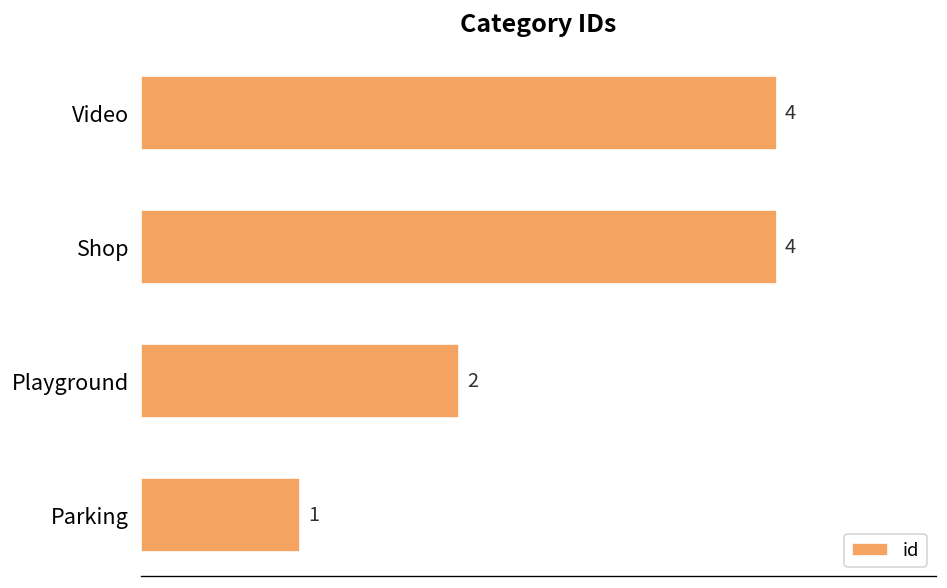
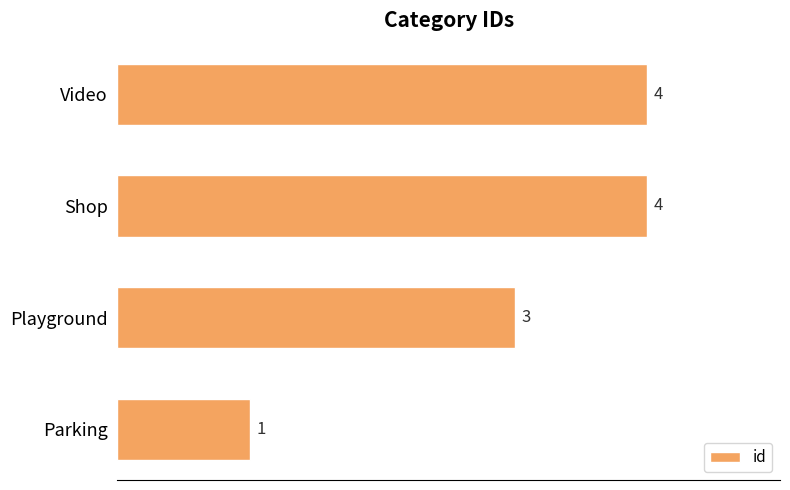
  {
    "Video": 4,
    "Shop": 4,
-   "Playground": 2,
+   "Playground": 3,
    "Parking": 1
  }
